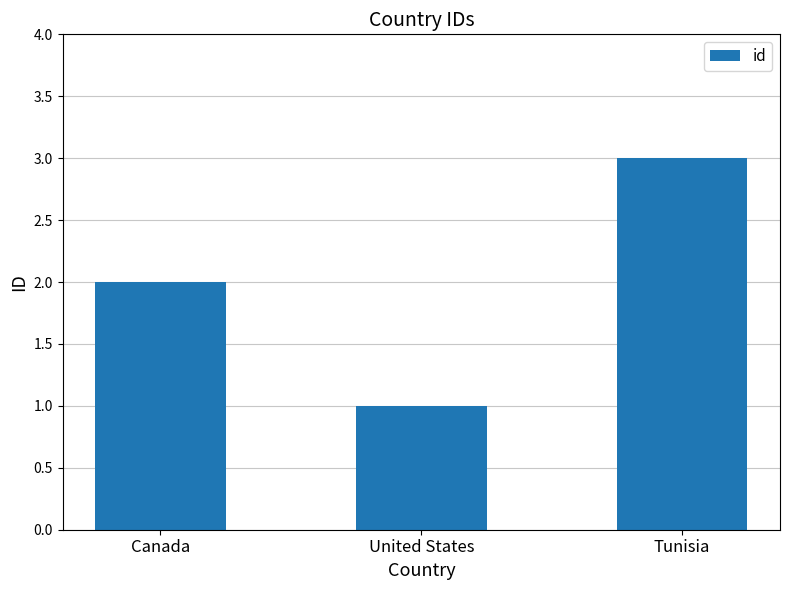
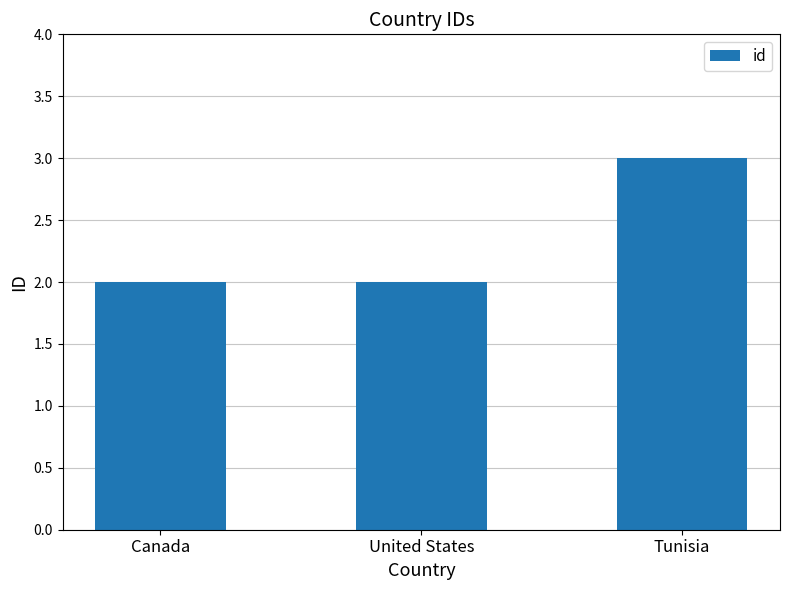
  {
    "Canada": 2,
-   "United States": 1,
+   "United States": 2,
    "Tunisia": 3
  }
